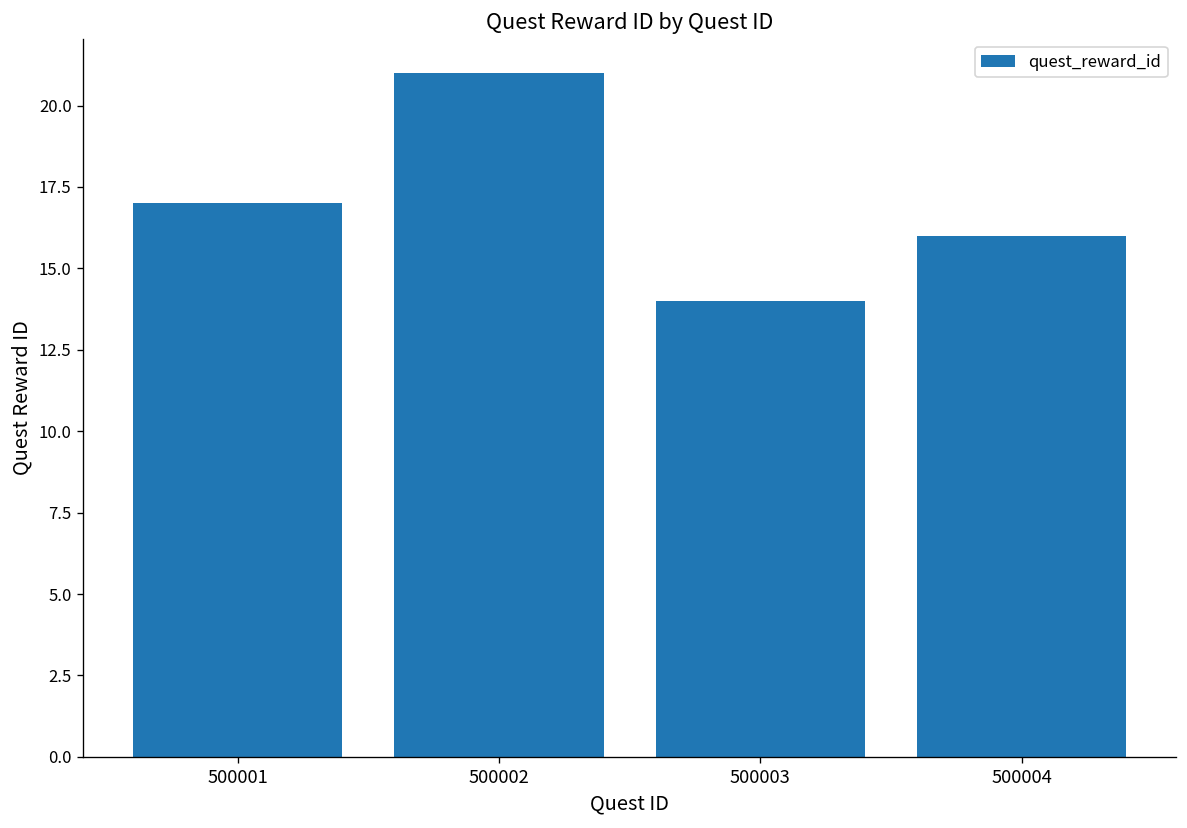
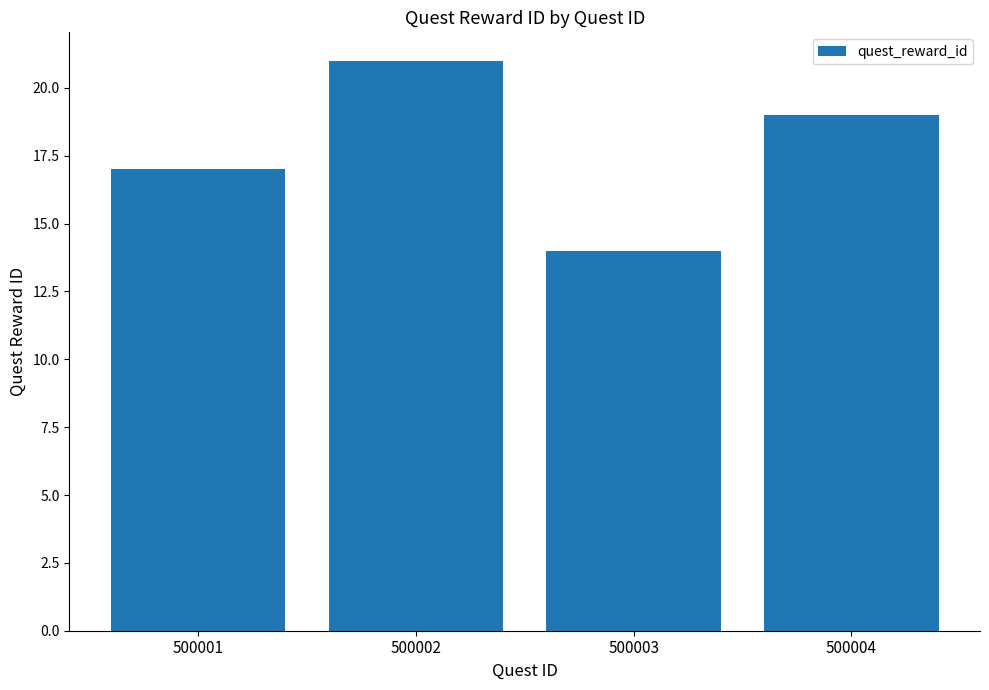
  {
    "500001": 17,
    "500002": 21,
    "500003": 14,
-   "500004": 16
+   "500004": 19
  }
